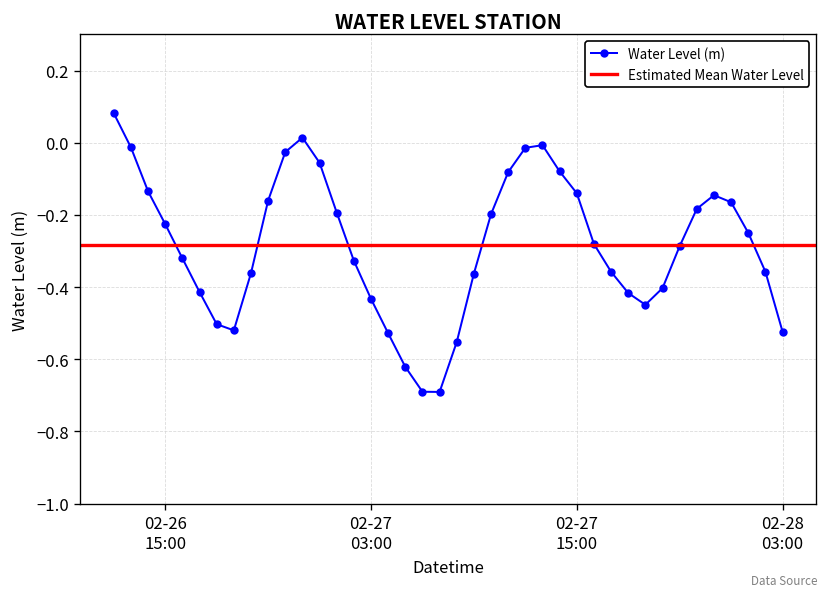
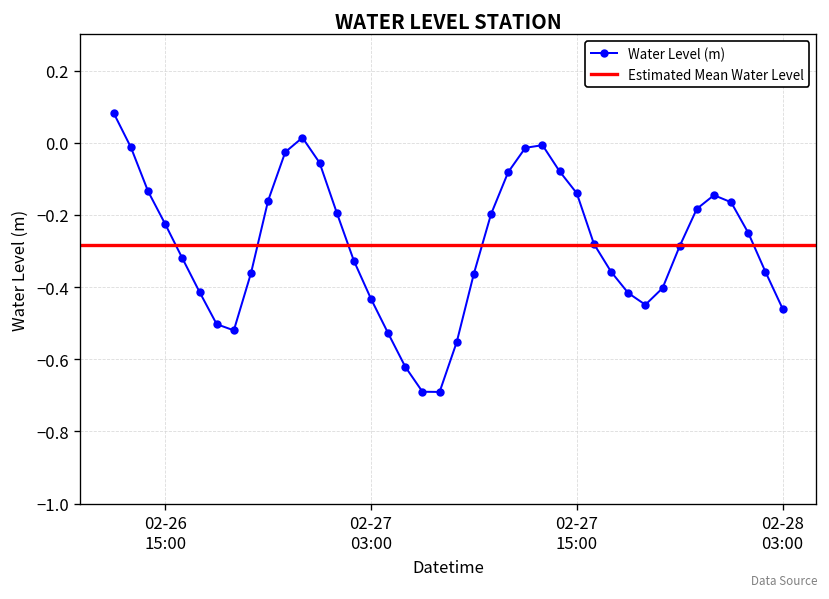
  {
    "02-26 15:00": -0.23,
    "02-27 03:00": -0.43,
    "02-27 15:00": -0.14,
-   "02-28 03:00": -0.52
+   "02-28 03:00": -0.46
  }
